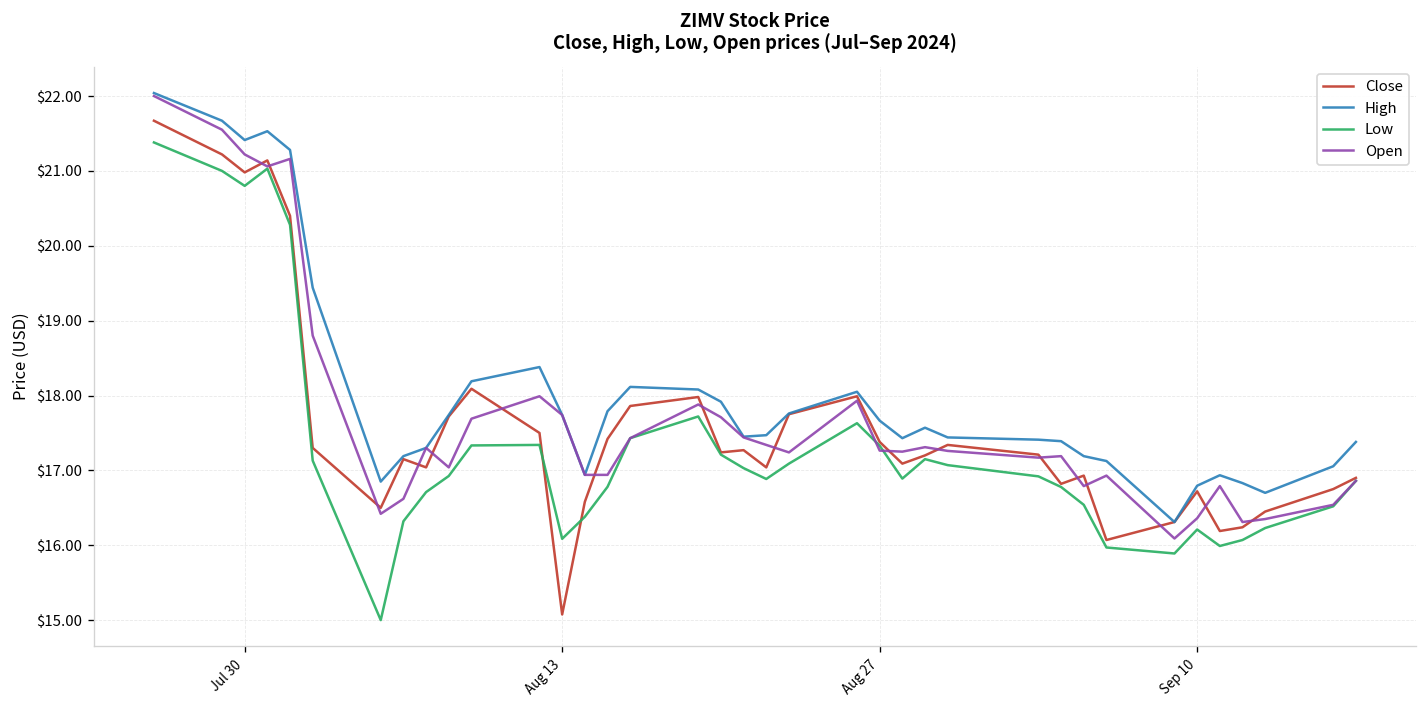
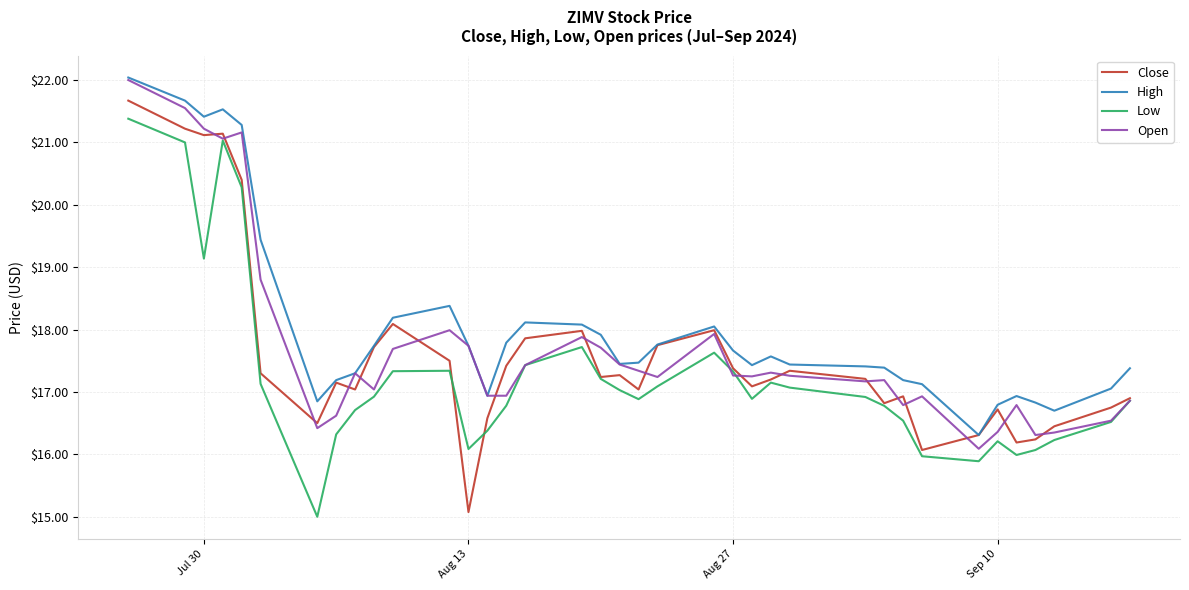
  {
    "Close": {
-     "Jul 30": "$21.0",
+     "Jul 30": "$21.1",
      "Aug 13": "$15.1",
      "Aug 27": "$17.4",
      "Sep 10": "$16.7"
    },
    "High": {
      "Jul 30": "$21.4",
      "Aug 27": "$17.7",
      "Sep 10": "$16.8"
    },
    "Low": {
-     "Jul 30": "$20.8",
+     "Jul 30": "$19.1",
      "Aug 13": "$16.1",
      "Aug 27": "$17.3",
      "Sep 10": "$16.2"
    },
    "Open": {
      "Jul 30": "$21.2",
      "Aug 27": "$17.3",
      "Sep 10": "$16.4"
    }
  }
